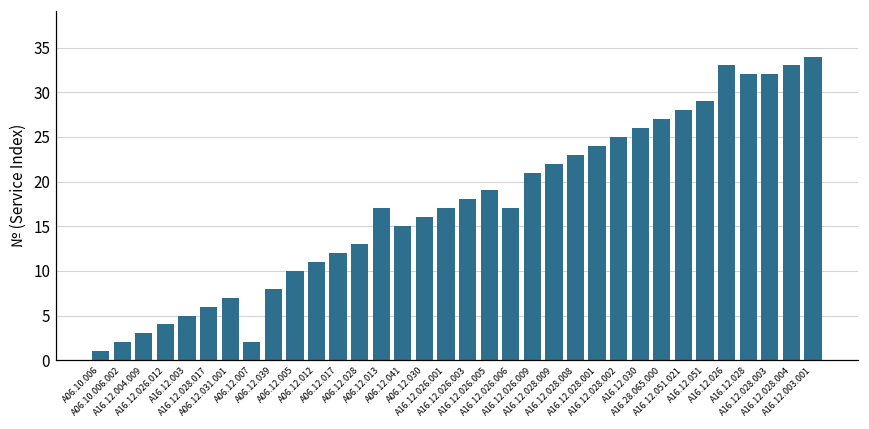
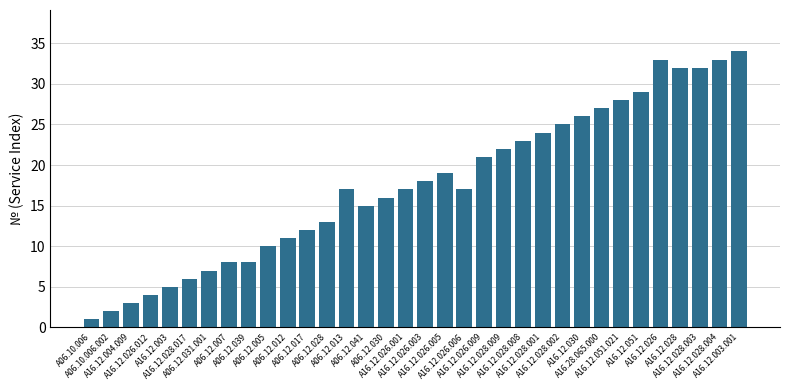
  {
    "A06.10.006": 1,
    "A06.10.006.002": 2,
    "A16.12.004.009": 3,
    "A16.12.026.012": 4,
    "A16.12.003": 5,
    "A16.12.028.017": 6,
    "A06.12.031.001": 7,
-   "A06.12.007": 2,
+   "A06.12.007": 8,
    "A06.12.039": 8,
    "A06.12.005": 10,
    "A06.12.012": 11,
    "A06.12.017": 12,
    "A06.12.028": 13,
    "A06.12.013": 17,
    "A06.12.041": 15,
    "A06.12.030": 16,
    "A16.12.026.001": 17,
    "A16.12.026.003": 18,
    "A16.12.026.005": 19,
    "A16.12.026.006": 17,
    "A16.12.026.009": 21,
    "A16.12.028.009": 22,
    "A16.12.028.008": 23,
    "A16.12.028.001": 24,
    "A16.12.028.002": 25,
    "A16.12.030": 26,
    "A16.28.065.000": 27,
    "A16.12.051.021": 28,
    "A16.12.051": 29,
    "A16.12.026": 33,
    "A16.12.028": 32,
    "A16.12.028.003": 32,
    "A16.12.028.004": 33,
    "A16.12.003.001": 34
  }
